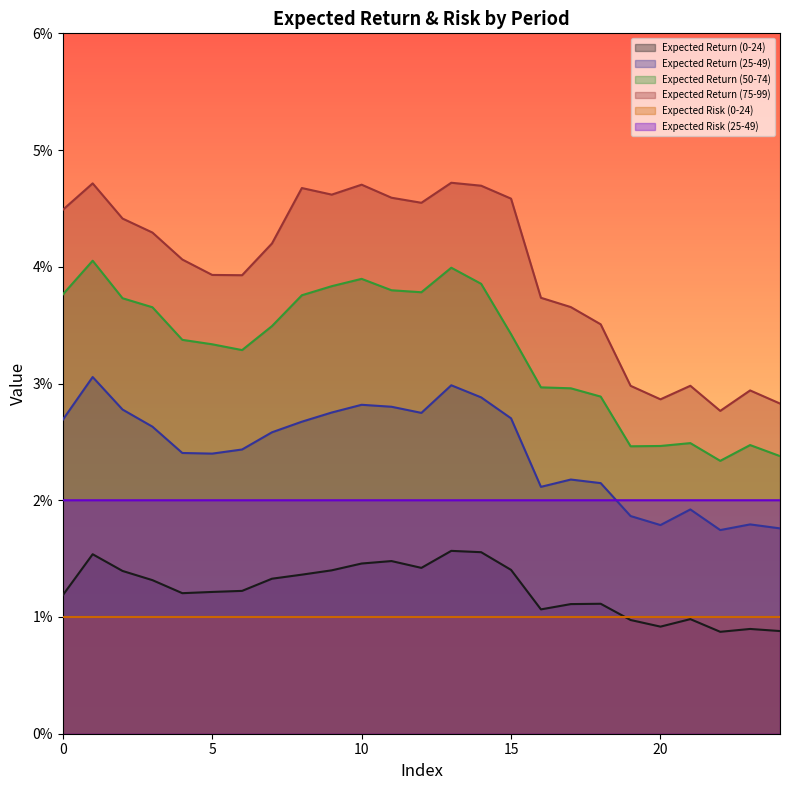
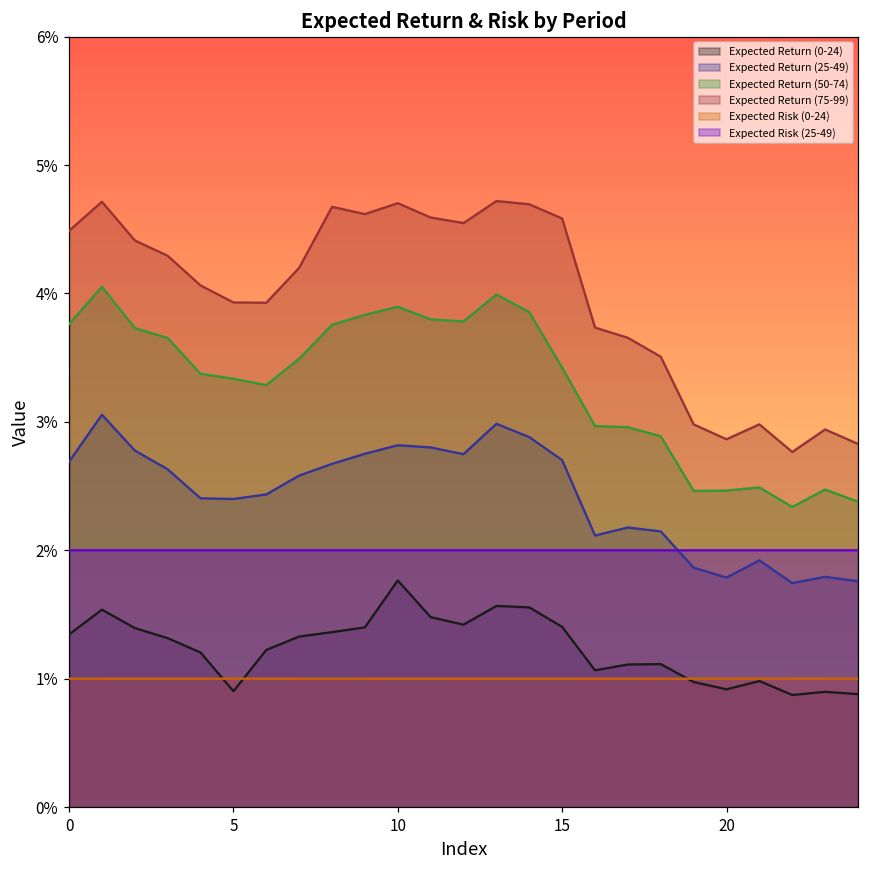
  {
    "Expected Return (0-24)": {
-     "0": "1.19%",
-     "5": "1.21%",
-     "10": "1.46%",
+     "0": "1.34%",
+     "5": "0.90%",
+     "10": "1.77%",
      "15": "1.40%",
      "20": "0.92%"
    },
    "Expected Return (50-74)": {
      "0": "3.76%",
      "5": "3.34%",
      "10": "3.90%",
      "15": "3.42%",
      "20": "2.47%"
    }
  }
